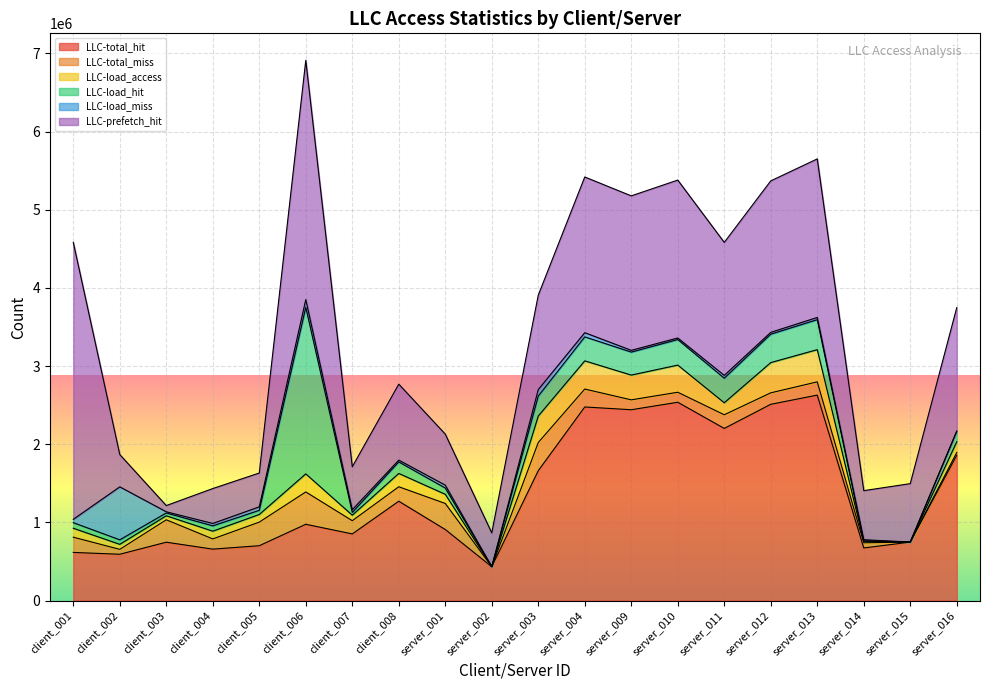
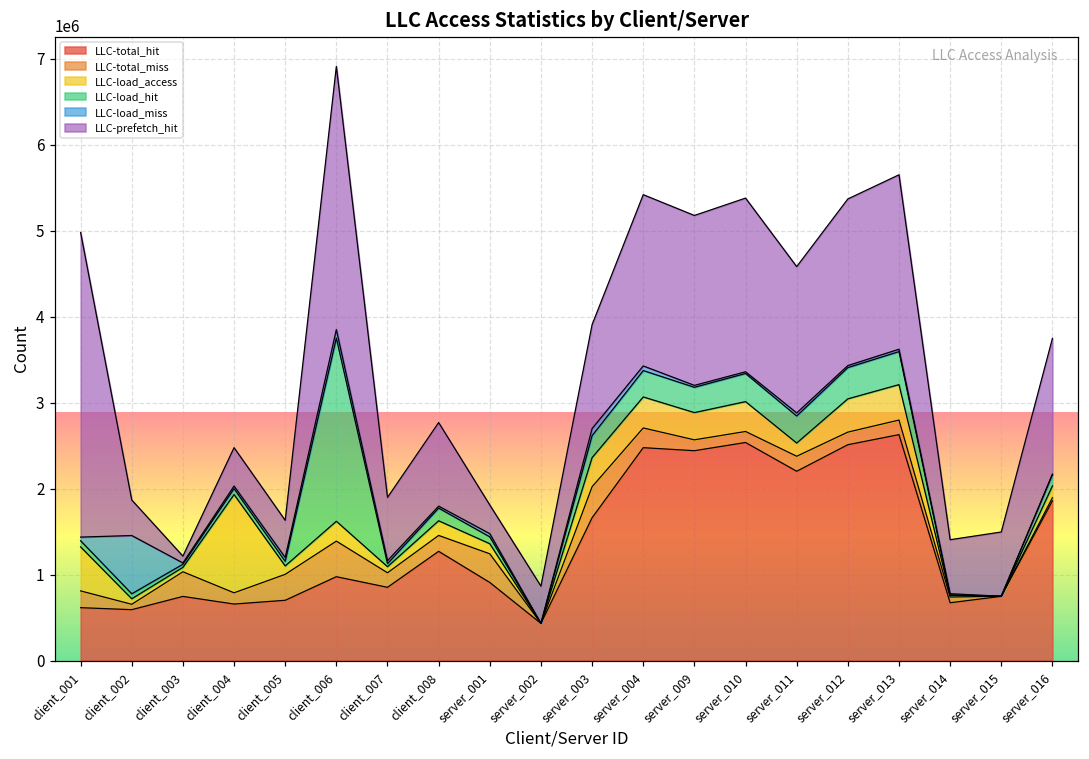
  {
    "LLC-load_access": {
-     "client_001": 100000,
+     "client_001": 500000,
      "client_002": 100000,
      "client_003": 100000,
-     "client_004": 100000,
+     "client_004": 1100000,
      "client_005": 100000,
      "client_006": 200000,
      "client_007": 100000,
      "client_008": 200000,
      "server_001": 100000,
      "server_003": 300000,
      "server_004": 400000,
      "server_009": 300000,
      "server_010": 300000,
      "server_011": 200000,
      "server_012": 400000,
      "server_013": 400000,
      "server_016": 100000
    },
    "LLC-load_hit": {
      "client_001": 100000,
      "client_002": 100000,
      "client_005": 100000,
      "client_006": 2100000,
      "client_007": 0,
      "server_001": 100000,
      "server_003": 300000,
      "server_004": 300000,
      "server_011": 300000
    },
    "LLC-load_miss": {
      "client_001": 0,
      "client_002": 700000,
      "client_005": 0,
      "client_006": 100000,
      "client_007": 0,
      "server_001": 0,
      "server_003": 100000,
      "server_004": 100000,
      "server_011": 0
    },
    "LLC-prefetch_hit": {
      "client_001": 3500000,
      "client_002": 400000,
      "client_003": 100000,
      "client_004": 400000,
      "client_005": 400000,
      "client_006": 3100000,
-     "client_007": 500000,
+     "client_007": 700000,
      "client_008": 1000000,
-     "server_001": 700000,
+     "server_001": 300000,
      "server_002": 400000,
      "server_003": 1200000,
      "server_004": 2000000,
      "server_009": 2000000,
      "server_010": 2000000,
      "server_011": 1700000,
      "server_012": 1900000,
      "server_013": 2000000,
      "server_014": 600000,
      "server_015": 700000,
      "server_016": 1600000
    }
  }
